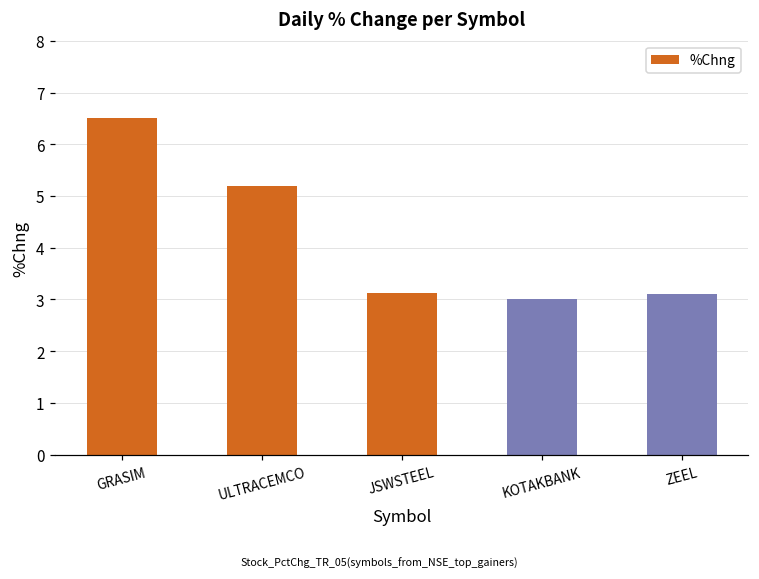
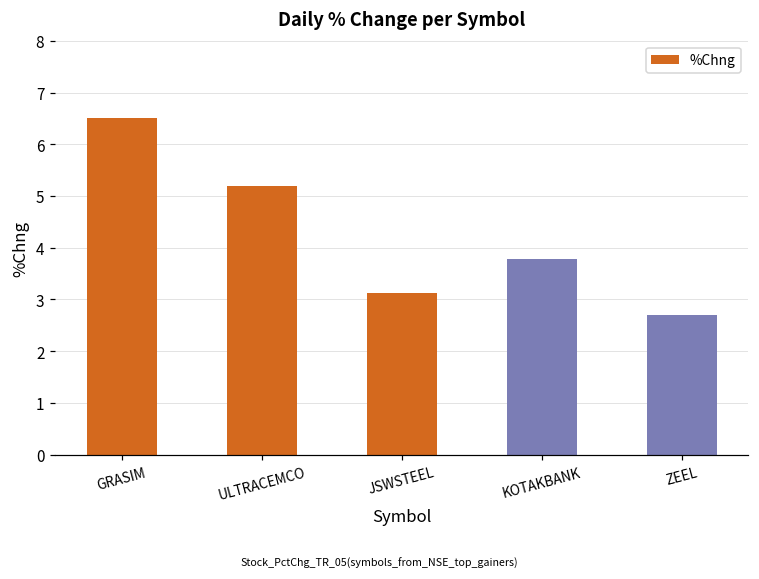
  {
    "GRASIM": 6.5,
    "ULTRACEMCO": 5.2,
    "JSWSTEEL": 3.1,
-   "KOTAKBANK": 3.0,
-   "ZEEL": 3.1
+   "KOTAKBANK": 3.8,
+   "ZEEL": 2.7
  }
